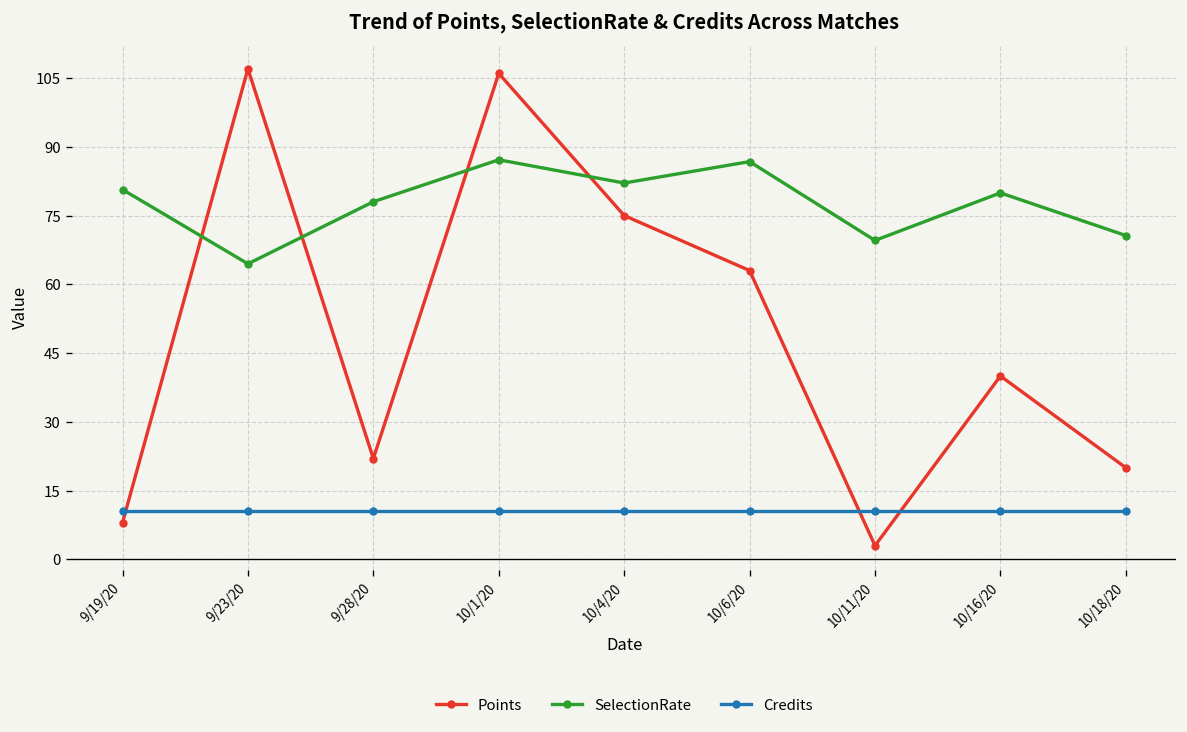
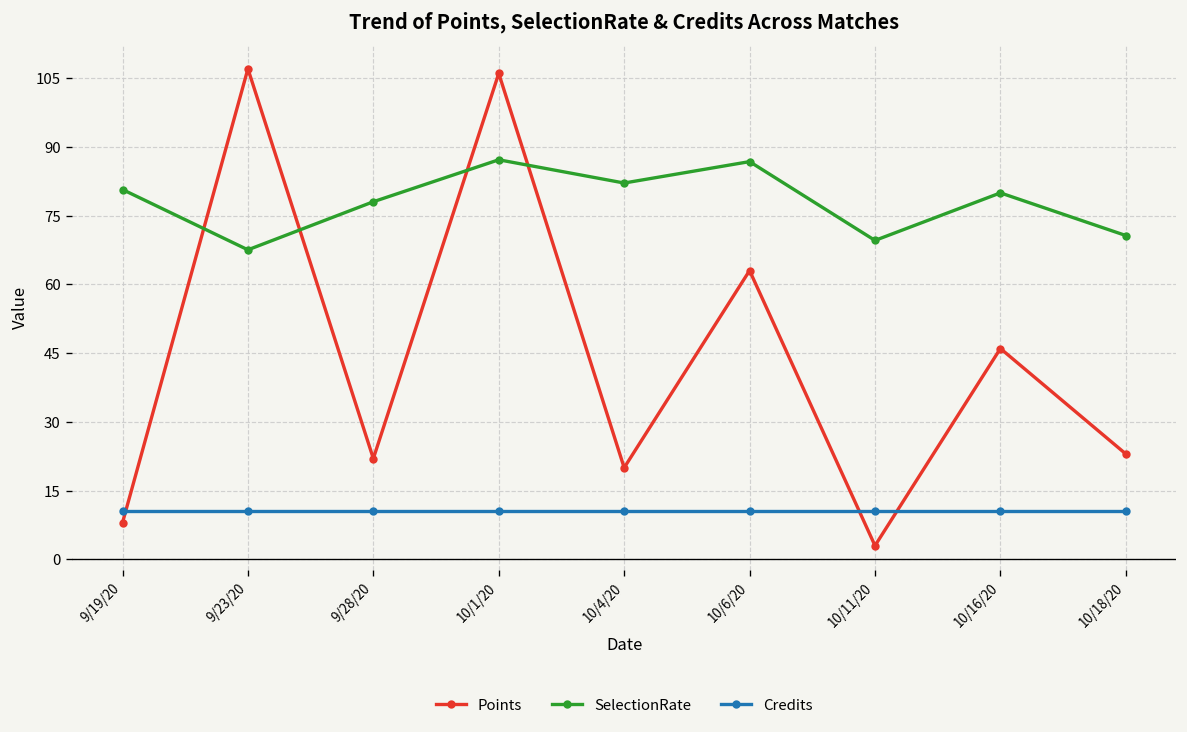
  {
    "Points": {
      "9/19/20": 8,
      "9/23/20": 107,
      "9/28/20": 22,
      "10/1/20": 106,
-     "10/4/20": 75,
+     "10/4/20": 20,
      "10/6/20": 63,
      "10/11/20": 3,
-     "10/16/20": 40,
-     "10/18/20": 20
+     "10/16/20": 46,
+     "10/18/20": 23
    },
    "SelectionRate": {
      "9/19/20": 81,
-     "9/23/20": 64,
+     "9/23/20": 68,
      "9/28/20": 78,
      "10/1/20": 87,
      "10/4/20": 82,
      "10/6/20": 87,
      "10/11/20": 70,
      "10/16/20": 80,
      "10/18/20": 71
    },
    "Credits": {
      "9/19/20": 11,
      "9/23/20": 11,
      "9/28/20": 11,
      "10/1/20": 11,
      "10/4/20": 11,
      "10/6/20": 11,
      "10/11/20": 11,
      "10/16/20": 11,
      "10/18/20": 11
    }
  }
